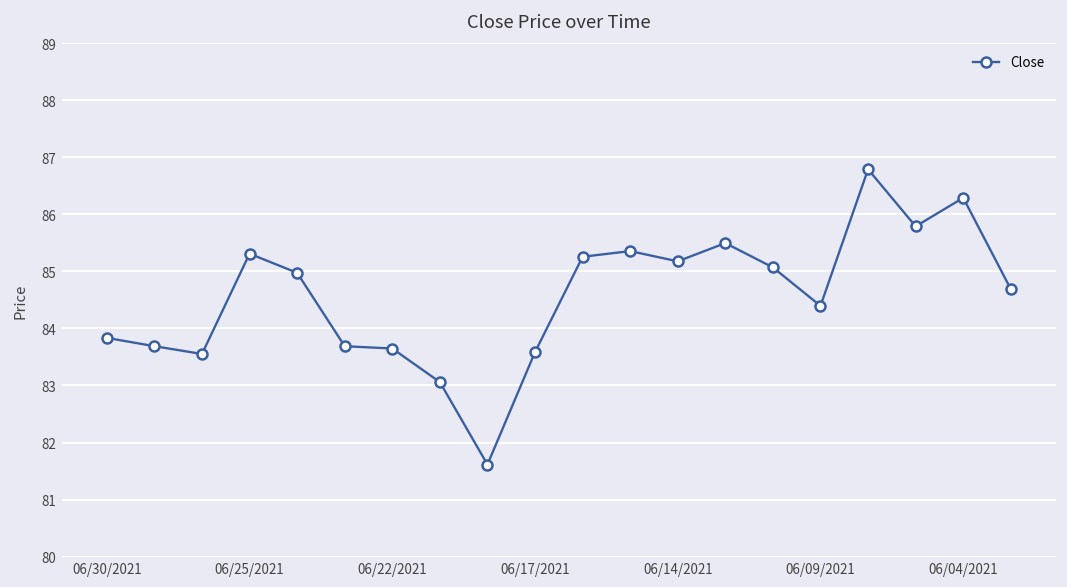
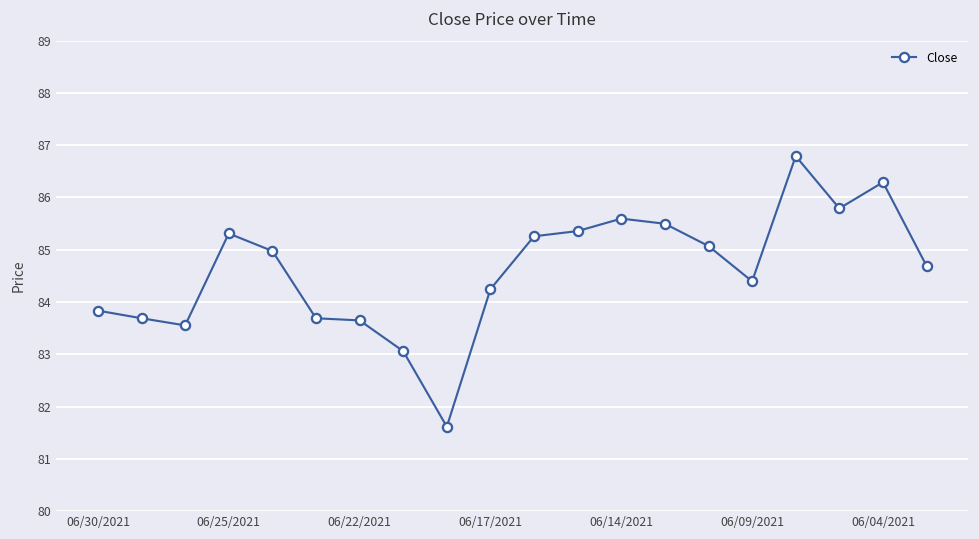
  {
    "06/30/2021": 83.8,
    "06/25/2021": 85.3,
    "06/22/2021": 83.6,
-   "06/17/2021": 83.6,
-   "06/14/2021": 85.2,
+   "06/17/2021": 84.2,
+   "06/14/2021": 85.6,
    "06/09/2021": 84.4,
    "06/04/2021": 86.3
  }
